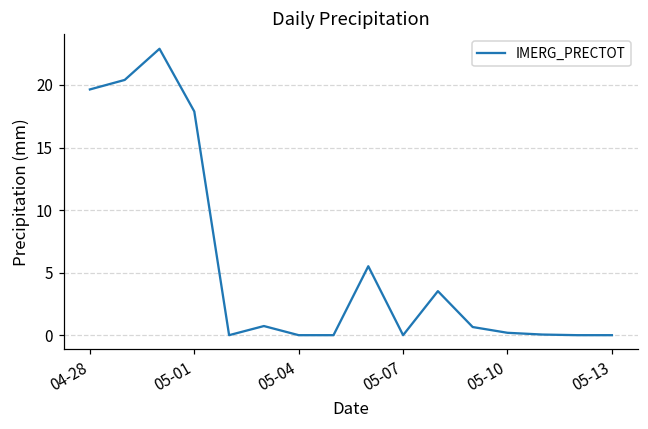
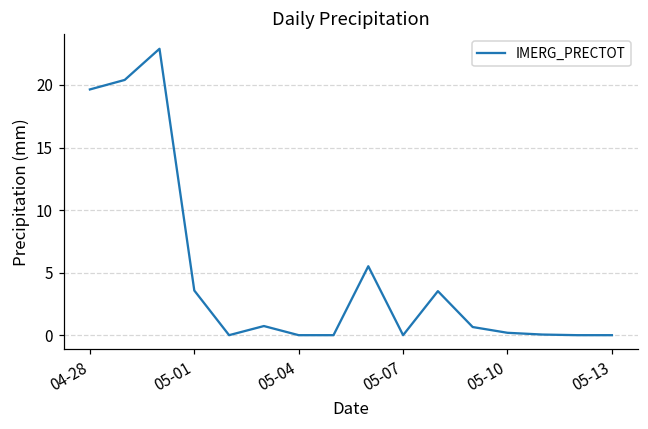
  {
    "04-28": 19.6,
-   "05-01": 17.9,
+   "05-01": 3.6,
    "05-04": 0.0,
    "05-07": 0.0,
    "05-10": 0.2,
    "05-13": 0.0
  }
